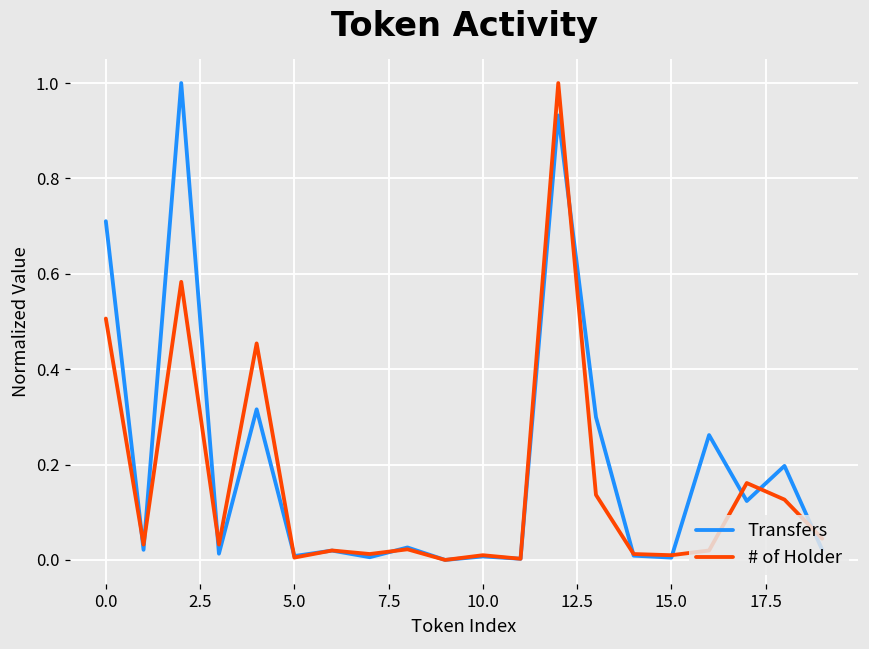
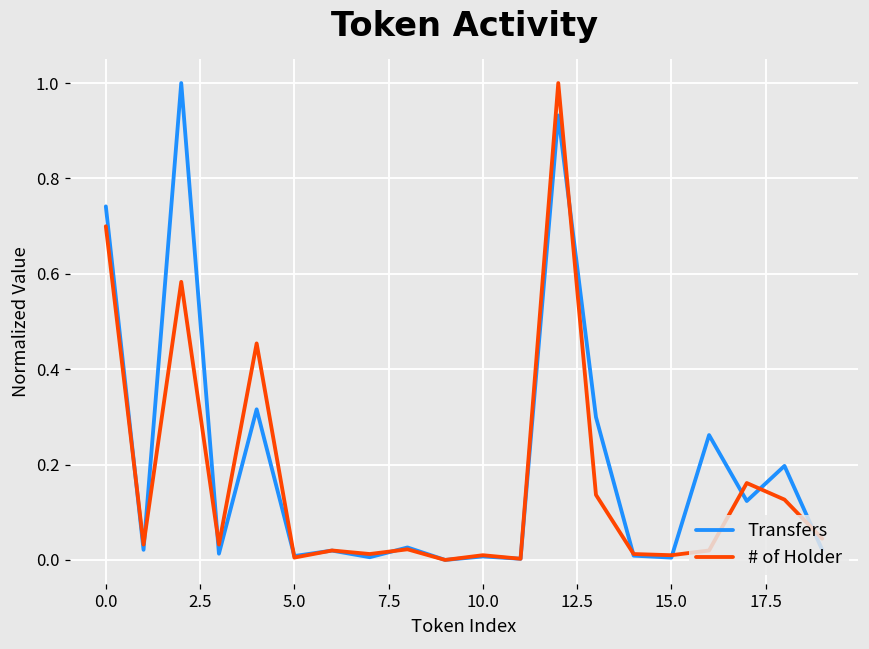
  {
    "Transfers": {
-     "0.0": 0.71
+     "0.0": 0.74
    },
    "# of Holder": {
-     "0.0": 0.51
+     "0.0": 0.70
    }
  }
